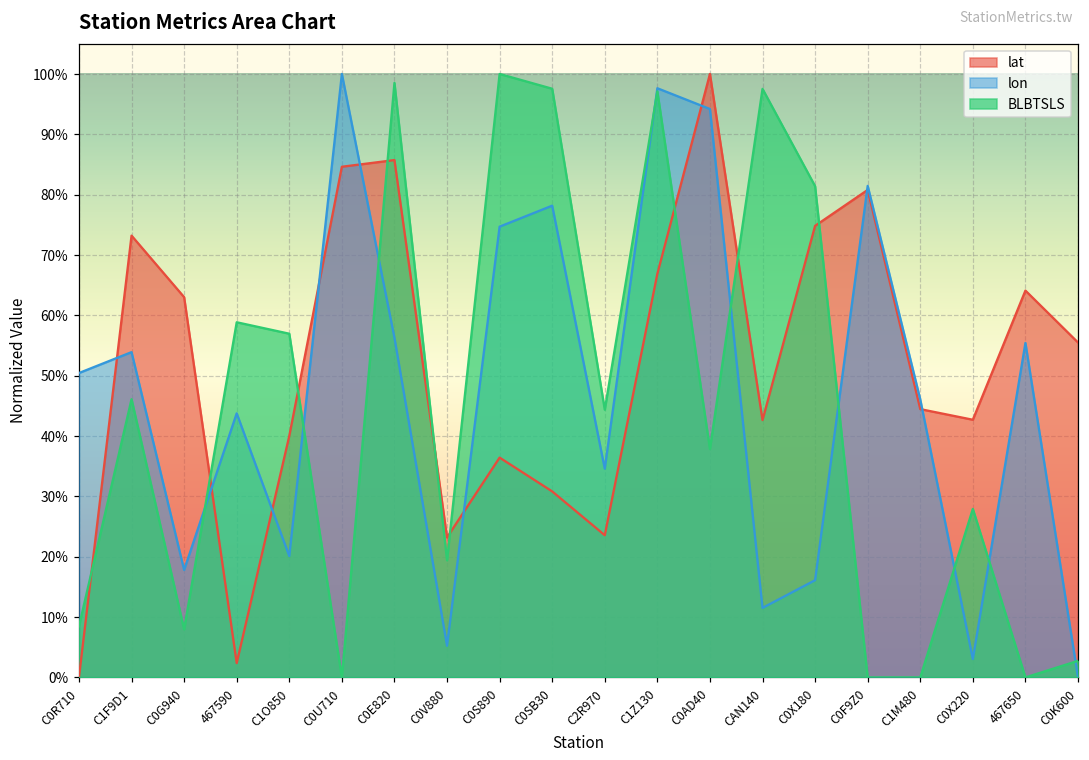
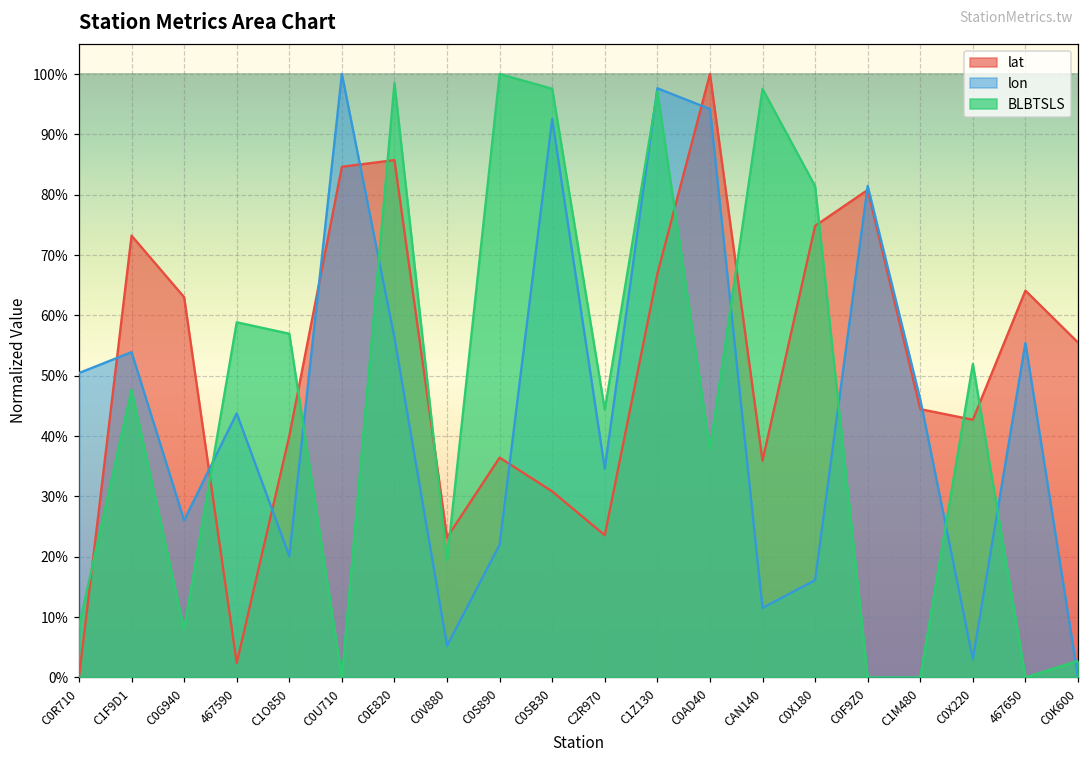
  {
    "lat": {
      "C0R710": "0%",
      "C1F9D1": "73%",
      "C0G940": "63%",
      "467590": "2%",
      "C1O850": "40%",
      "C0U710": "85%",
      "C0E820": "86%",
      "C0V880": "23%",
      "C0S890": "36%",
      "C0SB30": "31%",
      "C2R970": "24%",
      "C1Z130": "67%",
      "C0AD40": "100%",
-     "CAN140": "43%",
+     "CAN140": "36%",
      "C0X180": "75%",
      "C0F9Z0": "81%",
      "C1M480": "44%",
      "C0X220": "43%",
      "467650": "64%",
      "C0K600": "55%"
    },
    "lon": {
      "C0R710": "50%",
      "C1F9D1": "54%",
-     "C0G940": "18%",
+     "C0G940": "26%",
      "467590": "44%",
      "C1O850": "20%",
      "C0U710": "100%",
      "C0E820": "56%",
      "C0V880": "5%",
-     "C0S890": "75%",
-     "C0SB30": "78%",
+     "C0S890": "22%",
+     "C0SB30": "93%",
      "C2R970": "35%",
      "C1Z130": "98%",
      "C0AD40": "94%",
      "CAN140": "12%",
      "C0X180": "16%",
      "C0F9Z0": "81%",
      "C1M480": "46%",
      "C0X220": "3%",
      "467650": "55%",
      "C0K600": "0%"
    },
    "BLBTSLS": {
      "C0R710": "8%",
-     "C1F9D1": "46%",
+     "C1F9D1": "48%",
      "C0G940": "8%",
      "467590": "59%",
      "C1O850": "57%",
      "C0U710": "0%",
      "C0E820": "99%",
      "C0V880": "19%",
      "C0S890": "100%",
      "C0SB30": "98%",
      "C2R970": "44%",
      "C1Z130": "97%",
      "C0AD40": "38%",
      "CAN140": "98%",
      "C0X180": "81%",
      "C0F9Z0": "0%",
      "C1M480": "0%",
-     "C0X220": "28%",
+     "C0X220": "52%",
      "467650": "0%",
      "C0K600": "3%"
    }
  }
